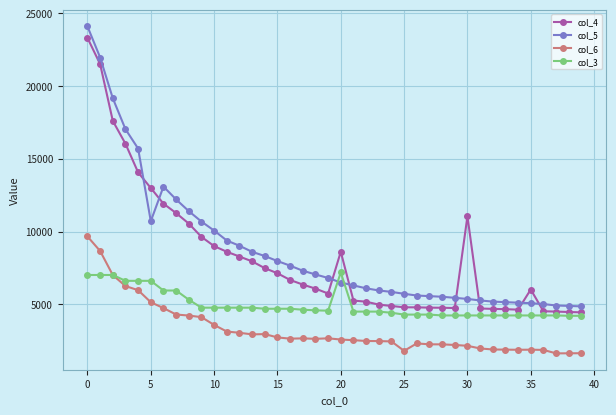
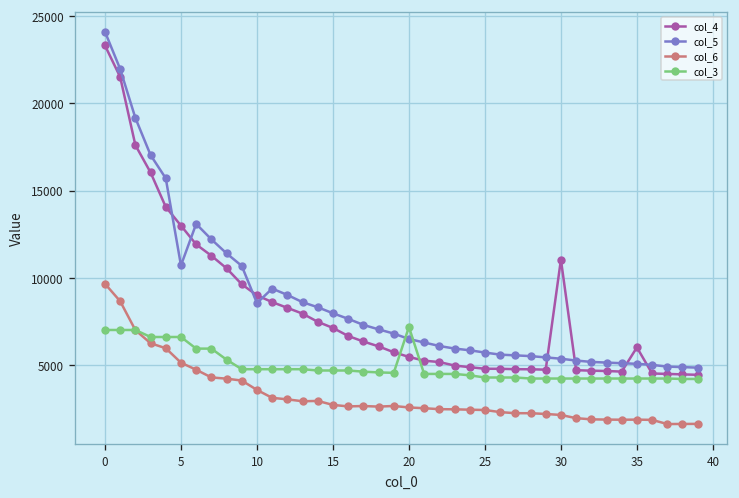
  {
    "col_4": {
      "0": 23300,
      "5": 13000,
      "10": 9000,
      "15": 7100,
-     "20": 8600,
+     "20": 5500,
      "25": 4800,
      "30": 11000,
      "35": 6000
    },
    "col_5": {
      "0": 24100,
      "5": 10700,
-     "10": 10100,
+     "10": 8600,
      "15": 8000,
      "20": 6500,
      "25": 5700,
      "30": 5400,
      "35": 5100
    },
    "col_6": {
      "0": 9700,
      "5": 5100,
      "10": 3600,
      "15": 2700,
      "20": 2600,
-     "25": 1800,
+     "25": 2400,
      "30": 2100,
      "35": 1900
    },
    "col_3": {
      "0": 7000,
      "5": 6600,
      "10": 4800,
      "15": 4700,
      "20": 7200,
      "25": 4300,
      "30": 4200,
      "35": 4200
    }
  }
